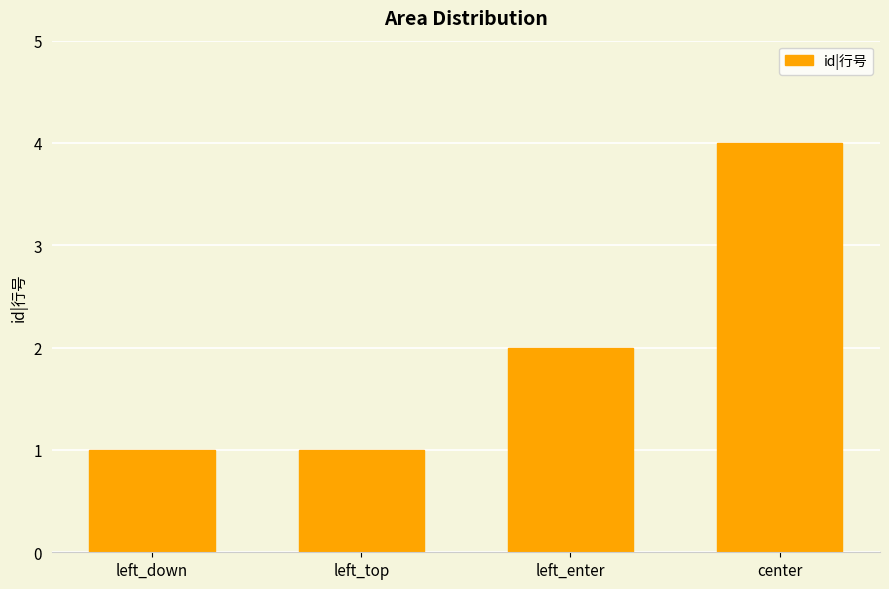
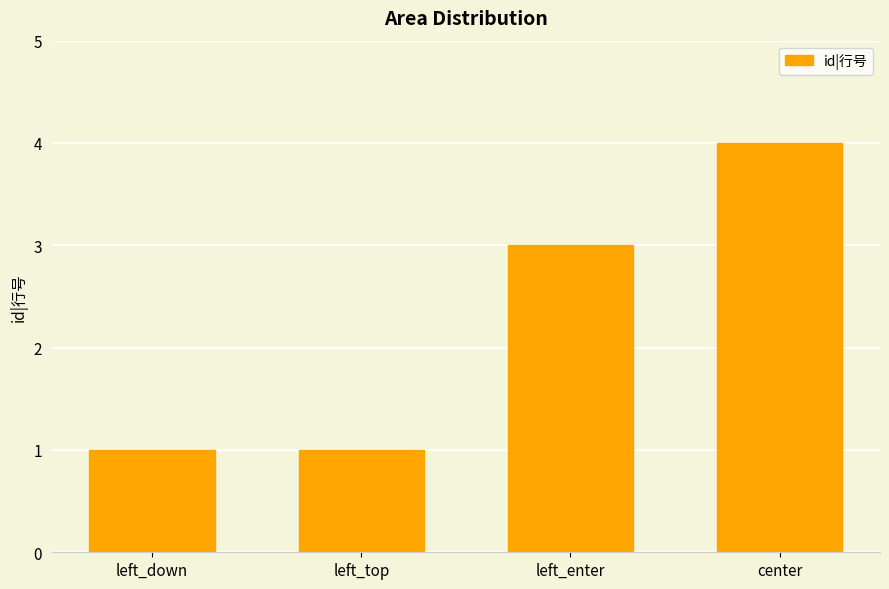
  {
    "left_down": 1,
    "left_top": 1,
-   "left_enter": 2,
+   "left_enter": 3,
    "center": 4
  }
